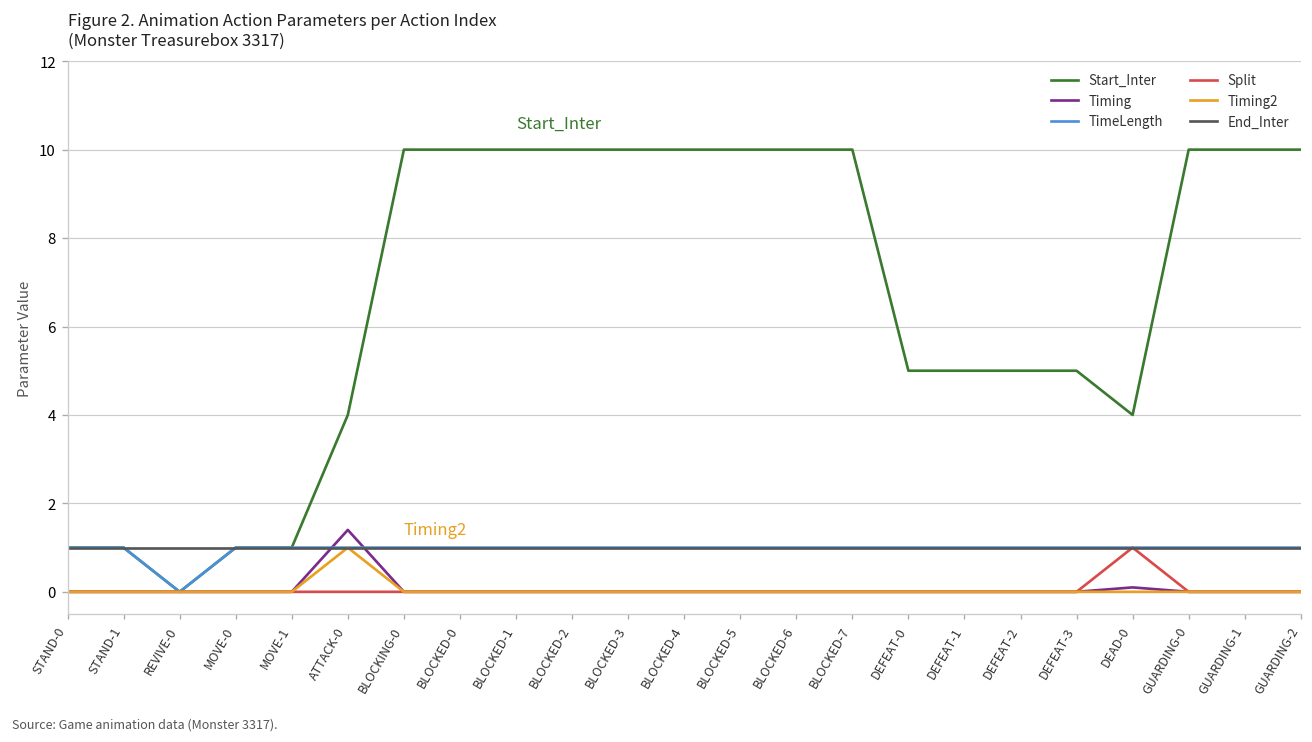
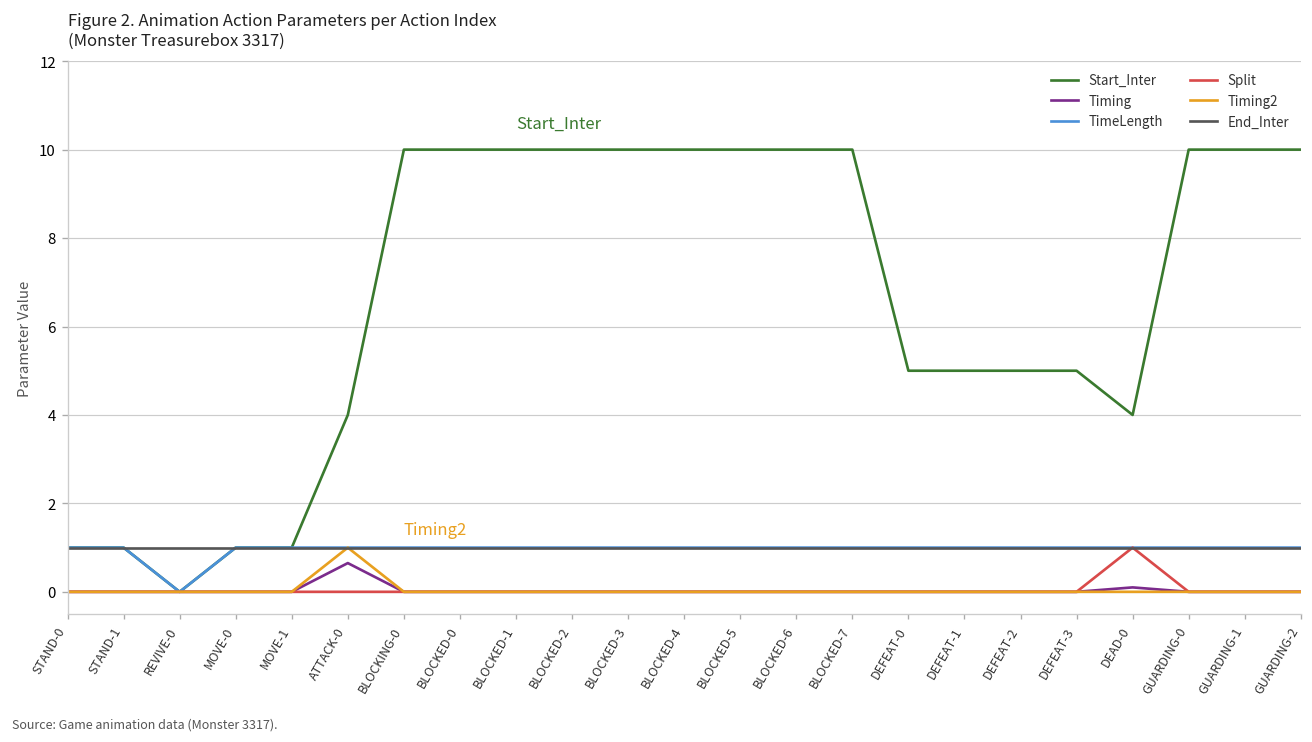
  {
    "Timing": {
-     "ATTACK-0": 1.4,
+     "ATTACK-0": 0.7,
      "DEAD-0": 0.1
    },
    "Split": {
      "ATTACK-0": 0.0
    },
    "Timing2": {
      "DEAD-0": 0.0
    }
  }
